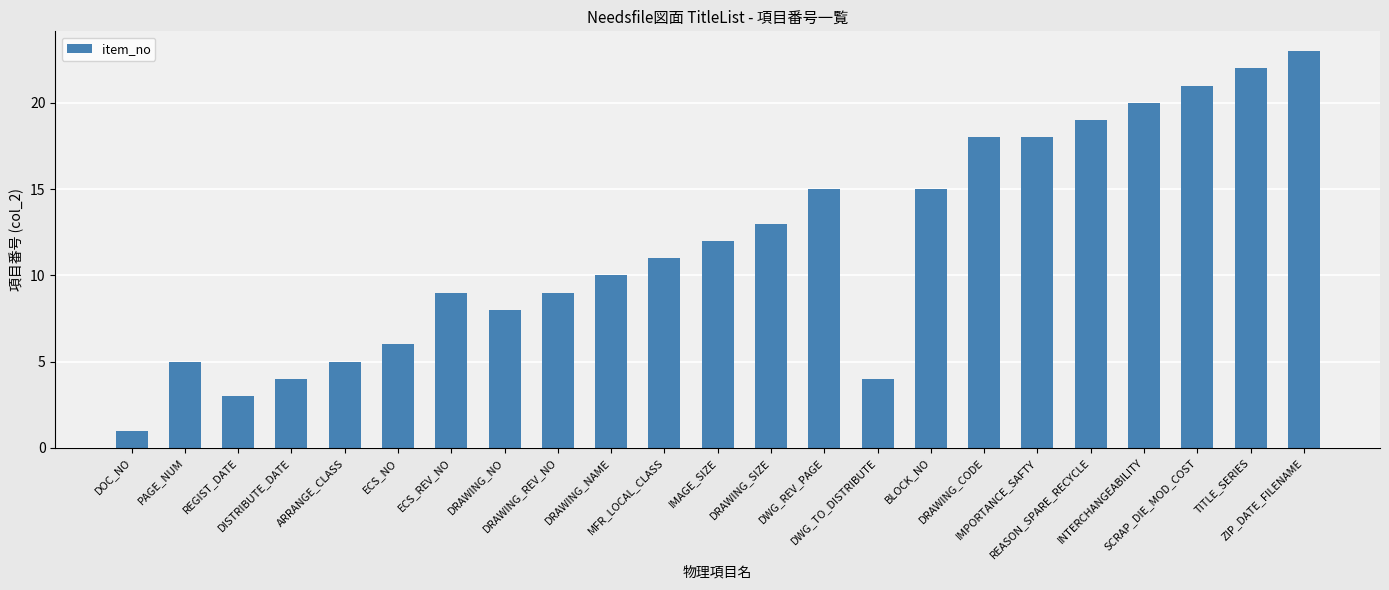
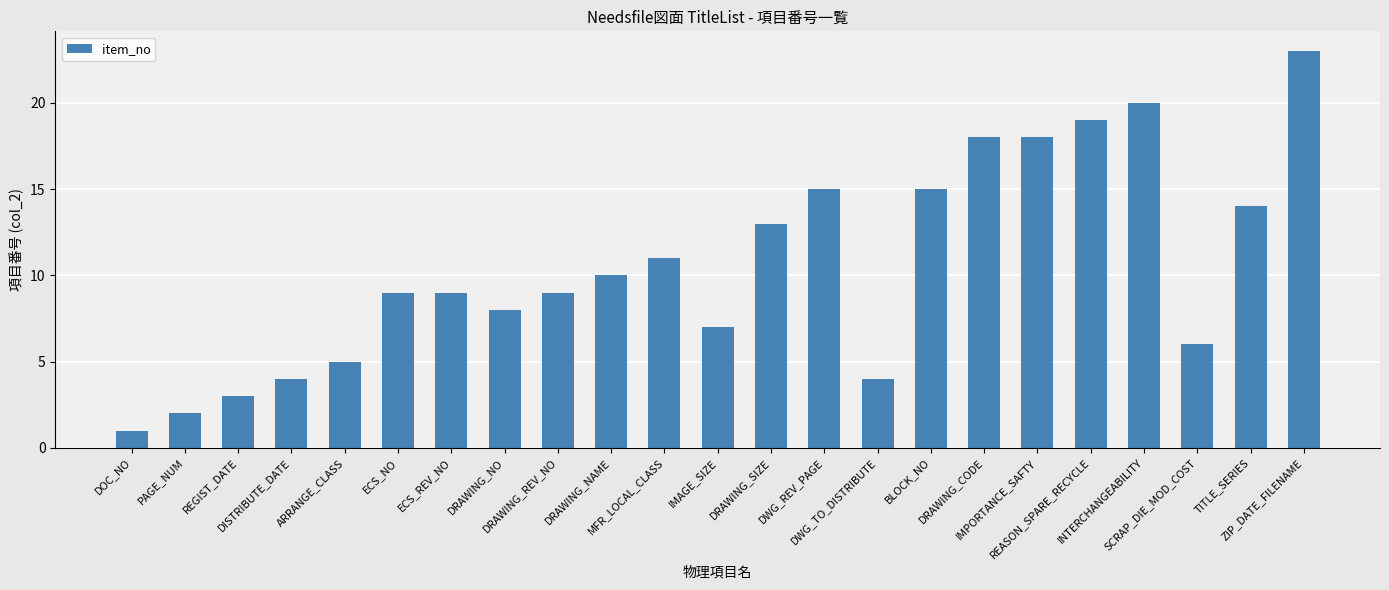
  {
    "DOC_NO": 1,
-   "PAGE_NUM": 5,
+   "PAGE_NUM": 2,
    "REGIST_DATE": 3,
    "DISTRIBUTE_DATE": 4,
    "ARRANGE_CLASS": 5,
-   "ECS_NO": 6,
+   "ECS_NO": 9,
    "ECS_REV_NO": 9,
    "DRAWING_NO": 8,
    "DRAWING_REV_NO": 9,
    "DRAWING_NAME": 10,
    "MFR_LOCAL_CLASS": 11,
-   "IMAGE_SIZE": 12,
+   "IMAGE_SIZE": 7,
    "DRAWING_SIZE": 13,
    "DWG_REV_PAGE": 15,
    "DWG_TO_DISTRIBUTE": 4,
    "BLOCK_NO": 15,
    "DRAWING_CODE": 18,
    "IMPORTANCE_SAFTY": 18,
    "REASON_SPARE_RECYCLE": 19,
    "INTERCHANGEABILITY": 20,
-   "SCRAP_DIE_MOD_COST": 21,
-   "TITLE_SERIES": 22,
+   "SCRAP_DIE_MOD_COST": 6,
+   "TITLE_SERIES": 14,
    "ZIP_DATE_FILENAME": 23
  }
